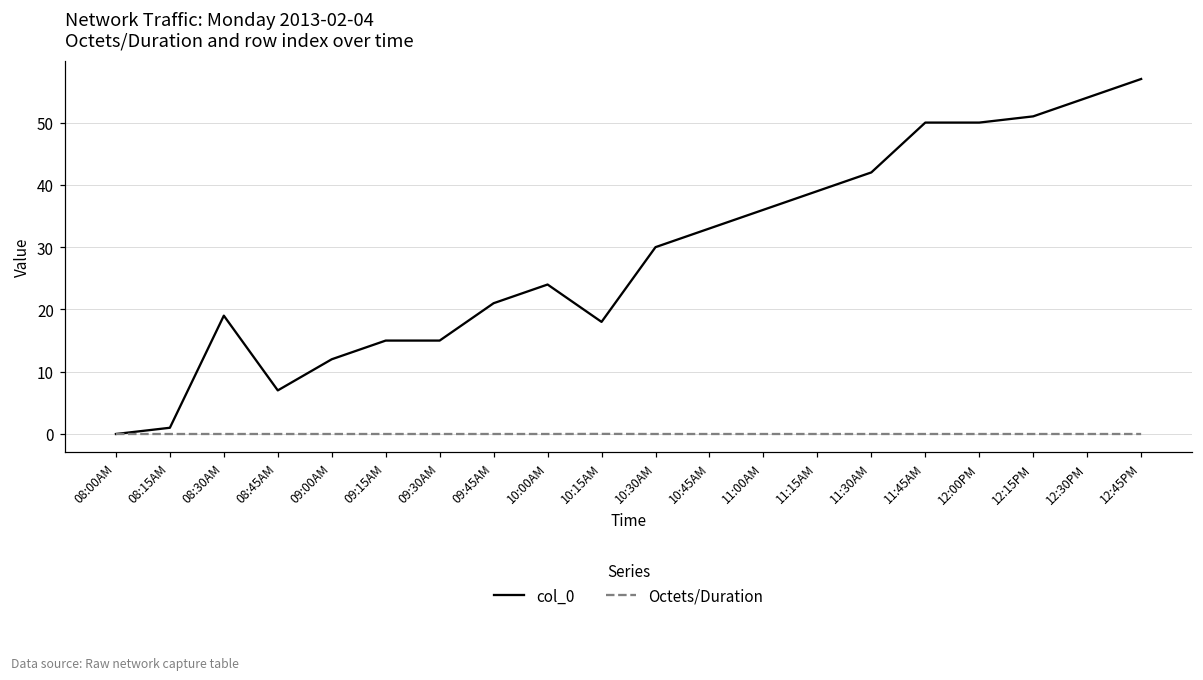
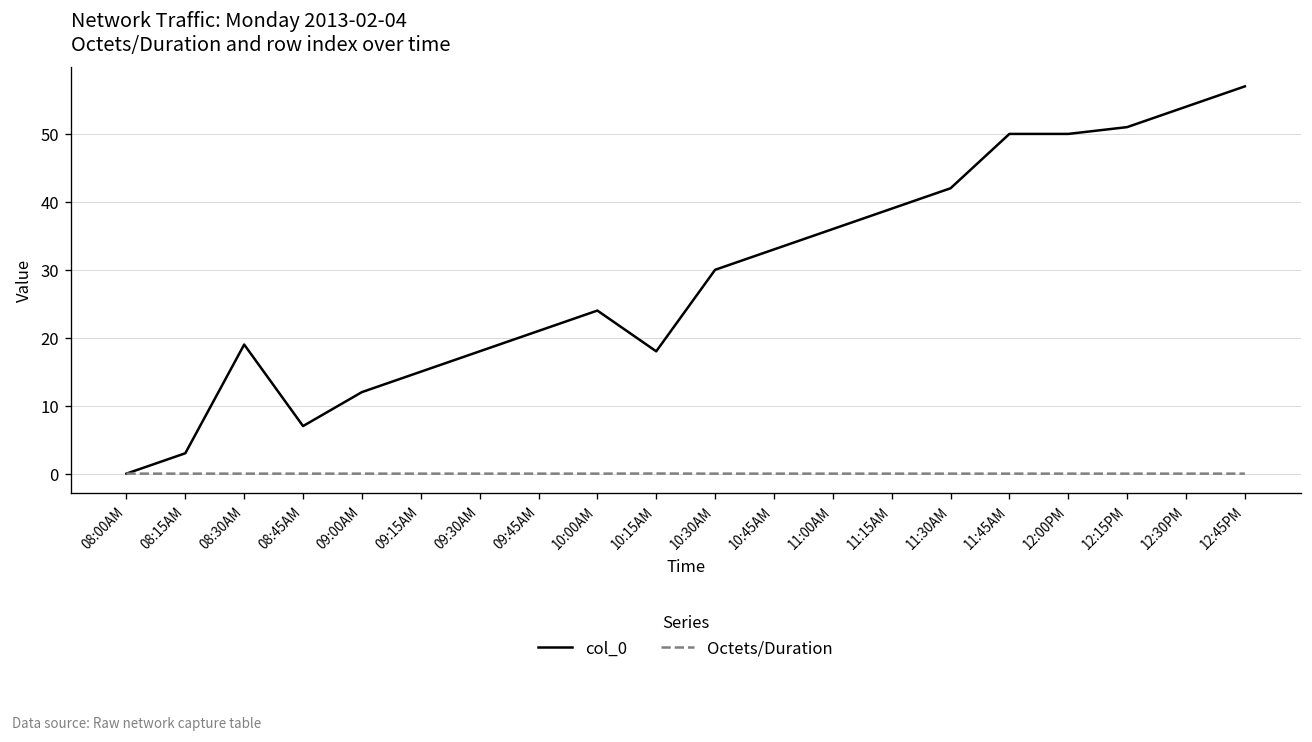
  {
    "col_0": {
-     "08:15AM": 1,
+     "08:15AM": 3,
      "08:30AM": 19,
      "08:45AM": 7,
      "09:00AM": 12,
      "09:15AM": 15,
-     "09:30AM": 15,
+     "09:30AM": 18,
      "09:45AM": 21,
      "10:00AM": 24,
      "10:15AM": 18,
      "10:30AM": 30,
      "10:45AM": 33,
      "11:00AM": 36,
      "11:15AM": 39,
      "11:30AM": 42,
      "11:45AM": 50,
      "12:00PM": 50,
      "12:15PM": 51,
      "12:30PM": 54,
      "12:45PM": 57
    },
    "Octets/Duration": {
      "08:15AM": 0,
      "08:30AM": 0,
      "08:45AM": 0,
      "09:00AM": 0,
      "09:15AM": 0,
      "09:30AM": 0,
      "09:45AM": 0,
      "10:00AM": 0,
      "10:15AM": 0,
      "10:30AM": 0,
      "10:45AM": 0,
      "11:00AM": 0,
      "11:15AM": 0,
      "11:30AM": 0,
      "11:45AM": 0,
      "12:00PM": 0,
      "12:15PM": 0,
      "12:30PM": 0,
      "12:45PM": 0
    }
  }
